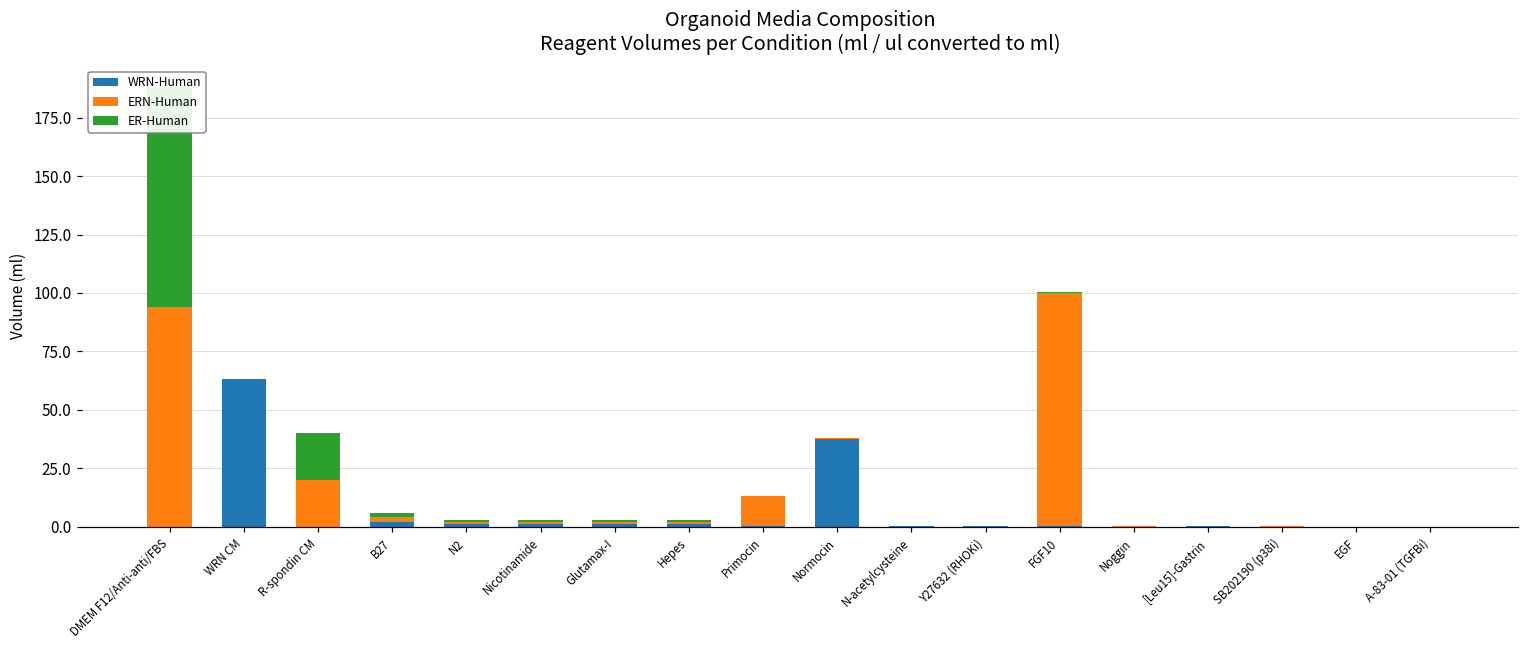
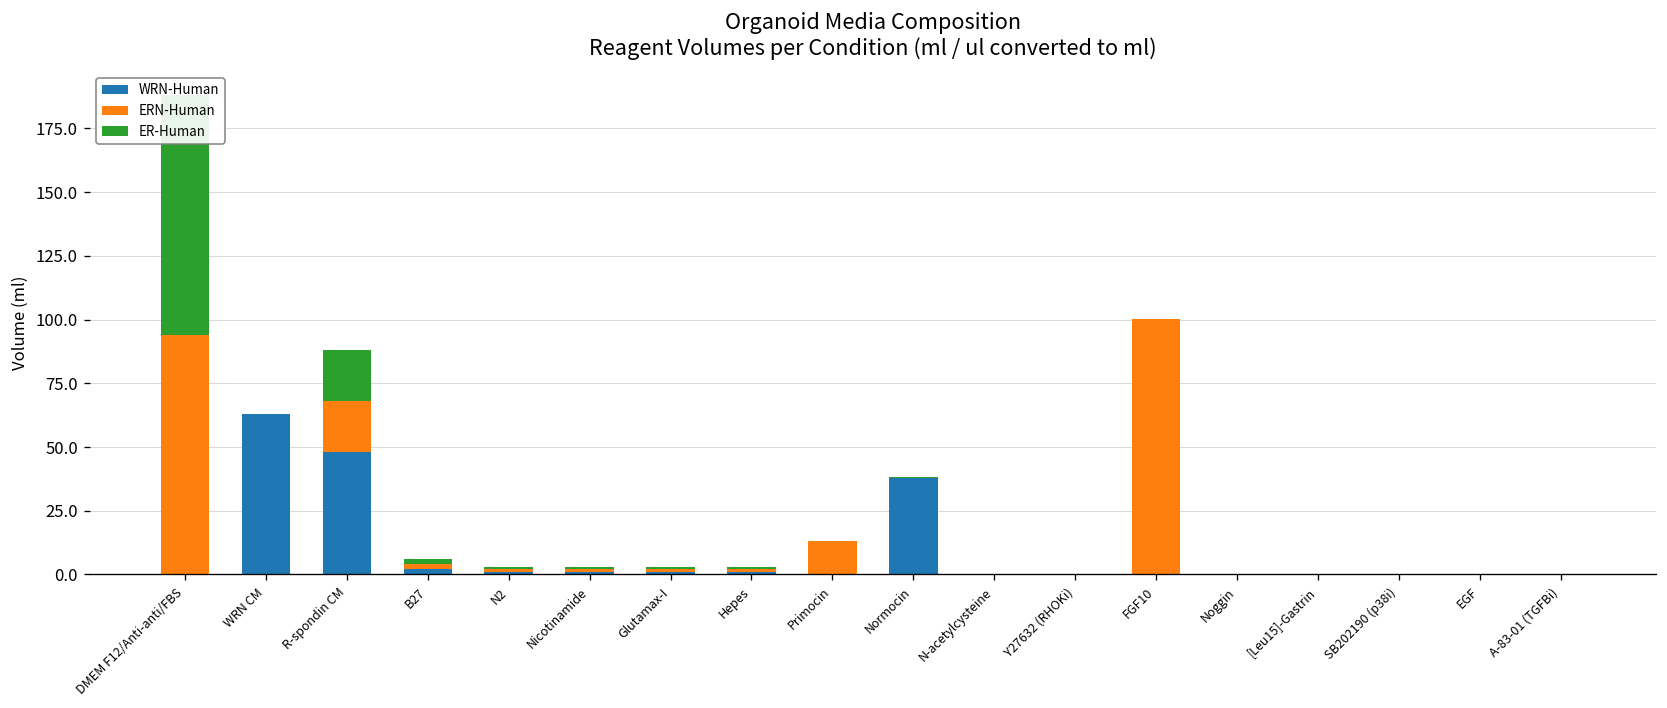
  {
    "WRN-Human": {
      "DMEM F12/Anti-anti/FBS": 0,
      "WRN CM": 63,
-     "R-spondin CM": 0,
+     "R-spondin CM": 48,
      "B27": 2,
      "Normocin": 38,
      "Noggin": 0
    },
    "ERN-Human": {
      "DMEM F12/Anti-anti/FBS": 94,
      "WRN CM": 0,
      "R-spondin CM": 20,
      "B27": 2,
      "Primocin": 13,
      "FGF10": 100
    },
    "ER-Human": {
      "WRN CM": 0,
      "R-spondin CM": 20,
      "B27": 2,
      "Noggin": 0
    }
  }
